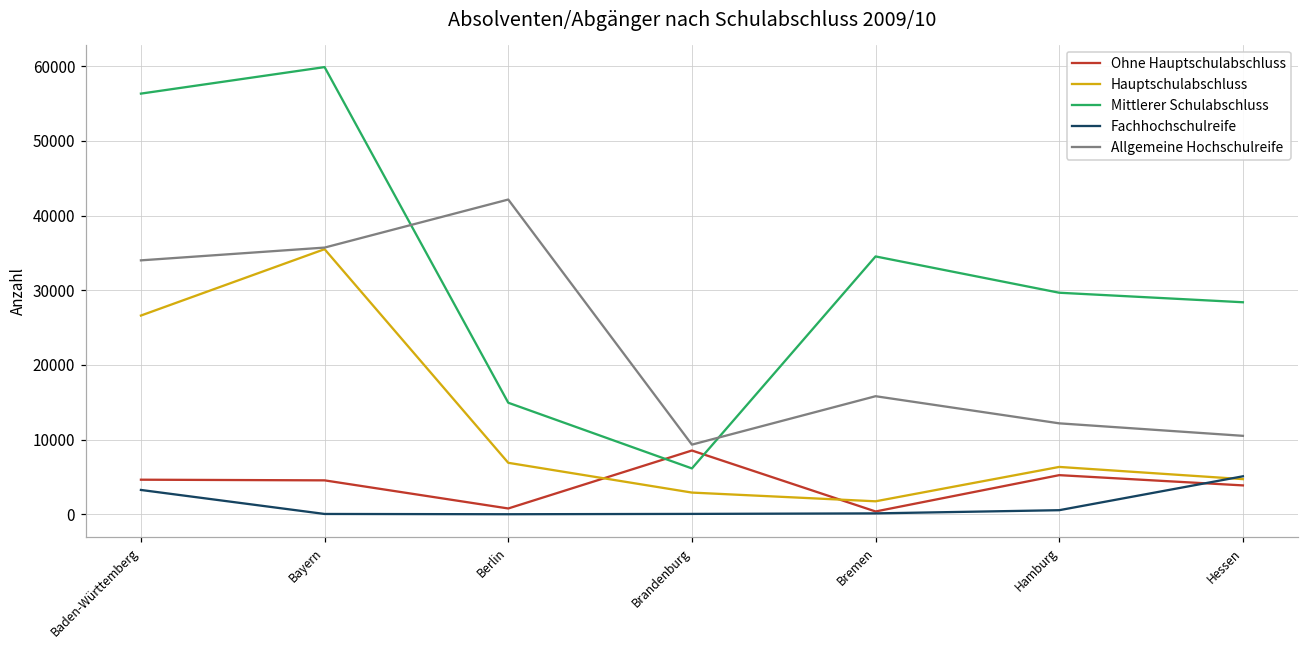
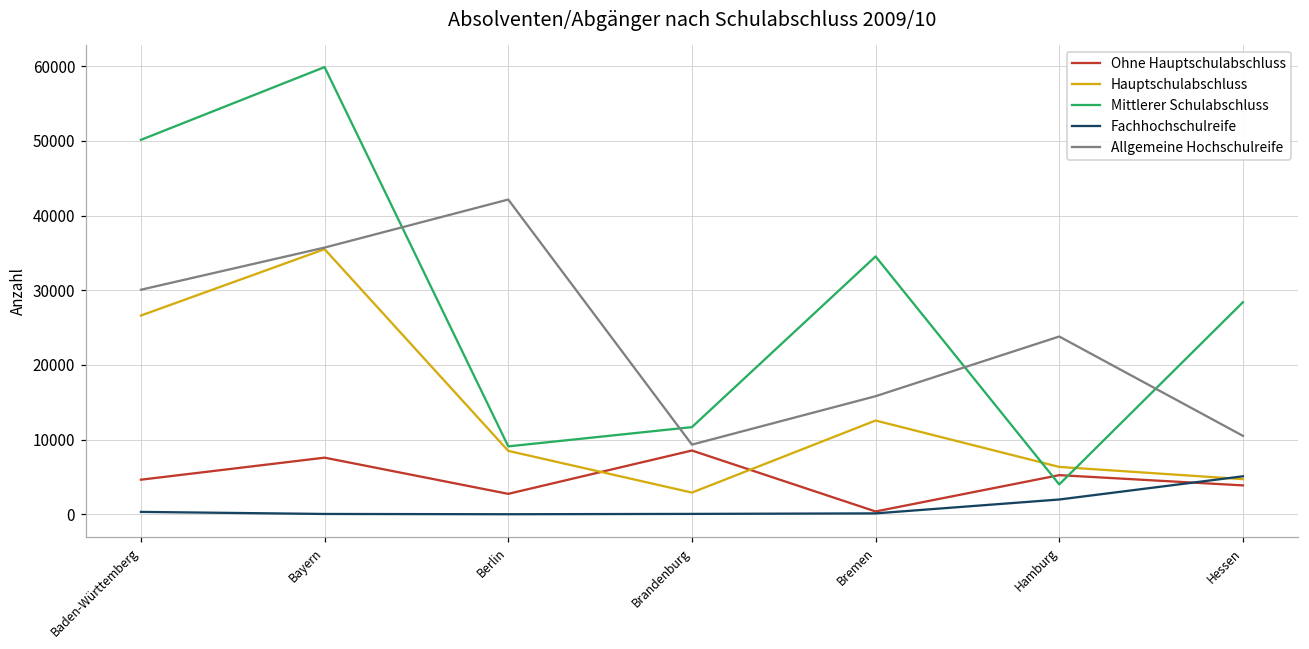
  {
    "Ohne Hauptschulabschluss": {
      "Baden-Württemberg": 5000,
-     "Bayern": 5000,
-     "Berlin": 1000,
+     "Bayern": 8000,
+     "Berlin": 3000,
      "Brandenburg": 9000,
      "Hamburg": 5000,
      "Hessen": 4000
    },
    "Hauptschulabschluss": {
      "Baden-Württemberg": 27000,
-     "Berlin": 7000,
+     "Berlin": 8000,
      "Brandenburg": 3000,
-     "Bremen": 2000,
+     "Bremen": 13000,
      "Hamburg": 6000,
      "Hessen": 5000
    },
    "Mittlerer Schulabschluss": {
-     "Baden-Württemberg": 56000,
+     "Baden-Württemberg": 50000,
      "Bayern": 60000,
-     "Berlin": 15000,
-     "Brandenburg": 6000,
+     "Berlin": 9000,
+     "Brandenburg": 12000,
      "Bremen": 35000,
-     "Hamburg": 30000,
+     "Hamburg": 4000,
      "Hessen": 28000
    },
    "Fachhochschulreife": {
-     "Baden-Württemberg": 3000,
+     "Baden-Württemberg": 0,
      "Bayern": 0,
      "Berlin": 0,
      "Brandenburg": 0,
-     "Hamburg": 1000,
+     "Hamburg": 2000,
      "Hessen": 5000
    },
    "Allgemeine Hochschulreife": {
-     "Baden-Württemberg": 34000,
+     "Baden-Württemberg": 30000,
      "Berlin": 42000,
      "Brandenburg": 9000,
      "Bremen": 16000,
-     "Hamburg": 12000,
+     "Hamburg": 24000,
      "Hessen": 11000
    }
  }
